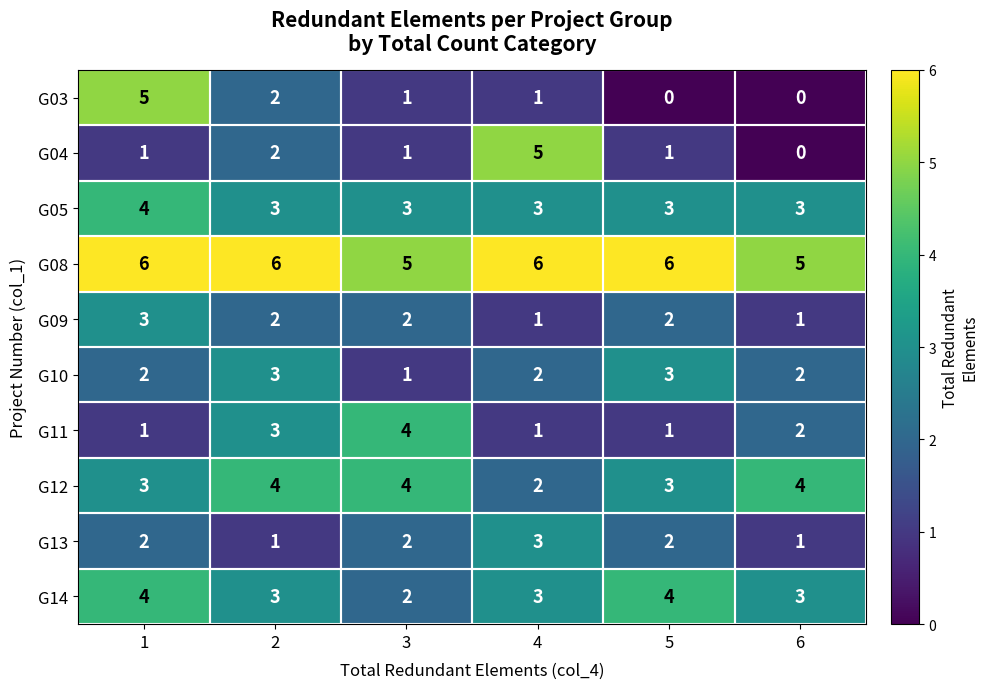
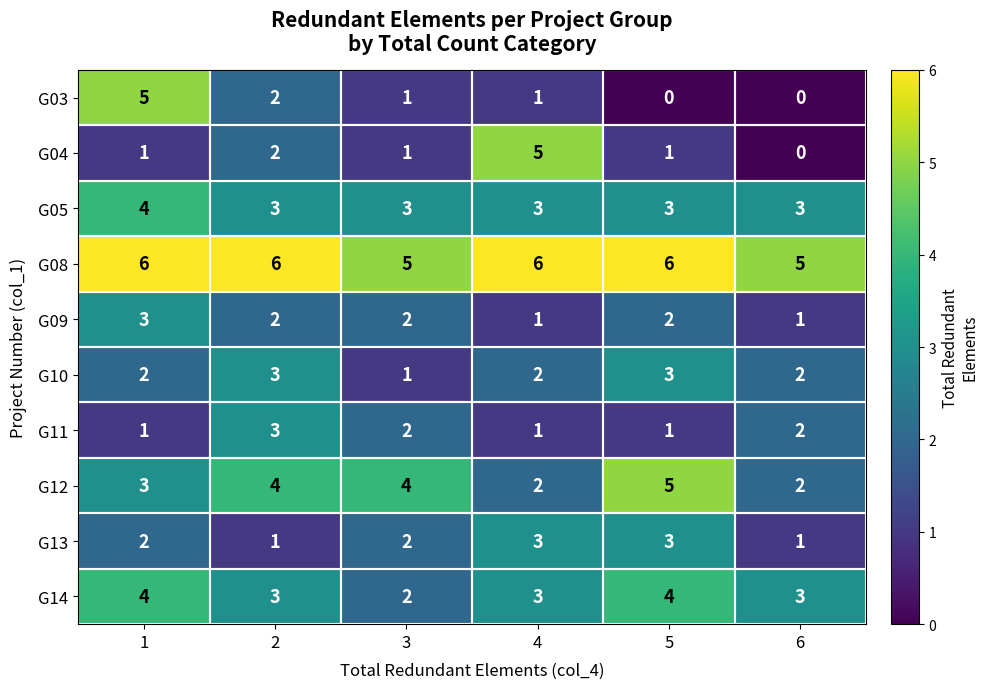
  {
    "G03": {
      "1": 5,
      "2": 2,
      "3": 1,
      "4": 1,
      "5": 0,
      "6": 0
    },
    "G04": {
      "1": 1,
      "2": 2,
      "3": 1,
      "4": 5,
      "5": 1,
      "6": 0
    },
    "G05": {
      "1": 4,
      "2": 3,
      "3": 3,
      "4": 3,
      "5": 3,
      "6": 3
    },
    "G08": {
      "1": 6,
      "2": 6,
      "3": 5,
      "4": 6,
      "5": 6,
      "6": 5
    },
    "G09": {
      "1": 3,
      "2": 2,
      "3": 2,
      "4": 1,
      "5": 2,
      "6": 1
    },
    "G10": {
      "1": 2,
      "2": 3,
      "3": 1,
      "4": 2,
      "5": 3,
      "6": 2
    },
    "G11": {
      "1": 1,
      "2": 3,
-     "3": 4,
+     "3": 2,
      "4": 1,
      "5": 1,
      "6": 2
    },
    "G12": {
      "1": 3,
      "2": 4,
      "3": 4,
      "4": 2,
-     "5": 3,
-     "6": 4
+     "5": 5,
+     "6": 2
    },
    "G13": {
      "1": 2,
      "2": 1,
      "3": 2,
      "4": 3,
-     "5": 2,
+     "5": 3,
      "6": 1
    },
    "G14": {
      "1": 4,
      "2": 3,
      "3": 2,
      "4": 3,
      "5": 4,
      "6": 3
    }
  }
